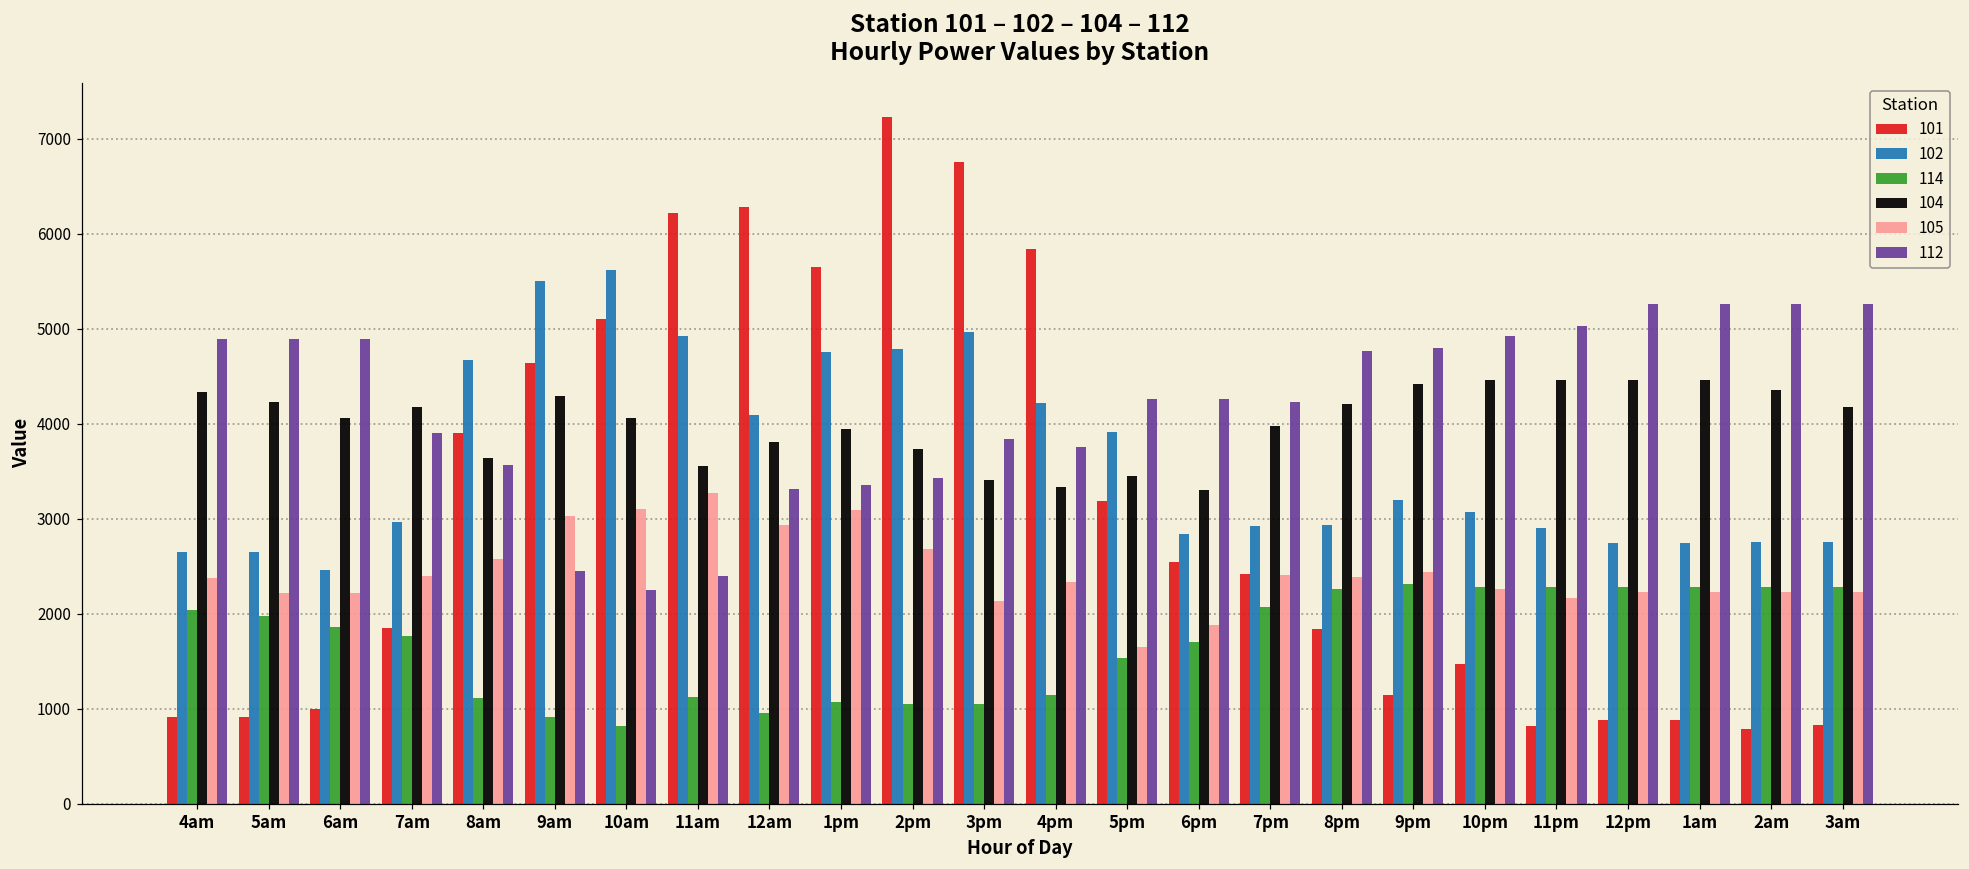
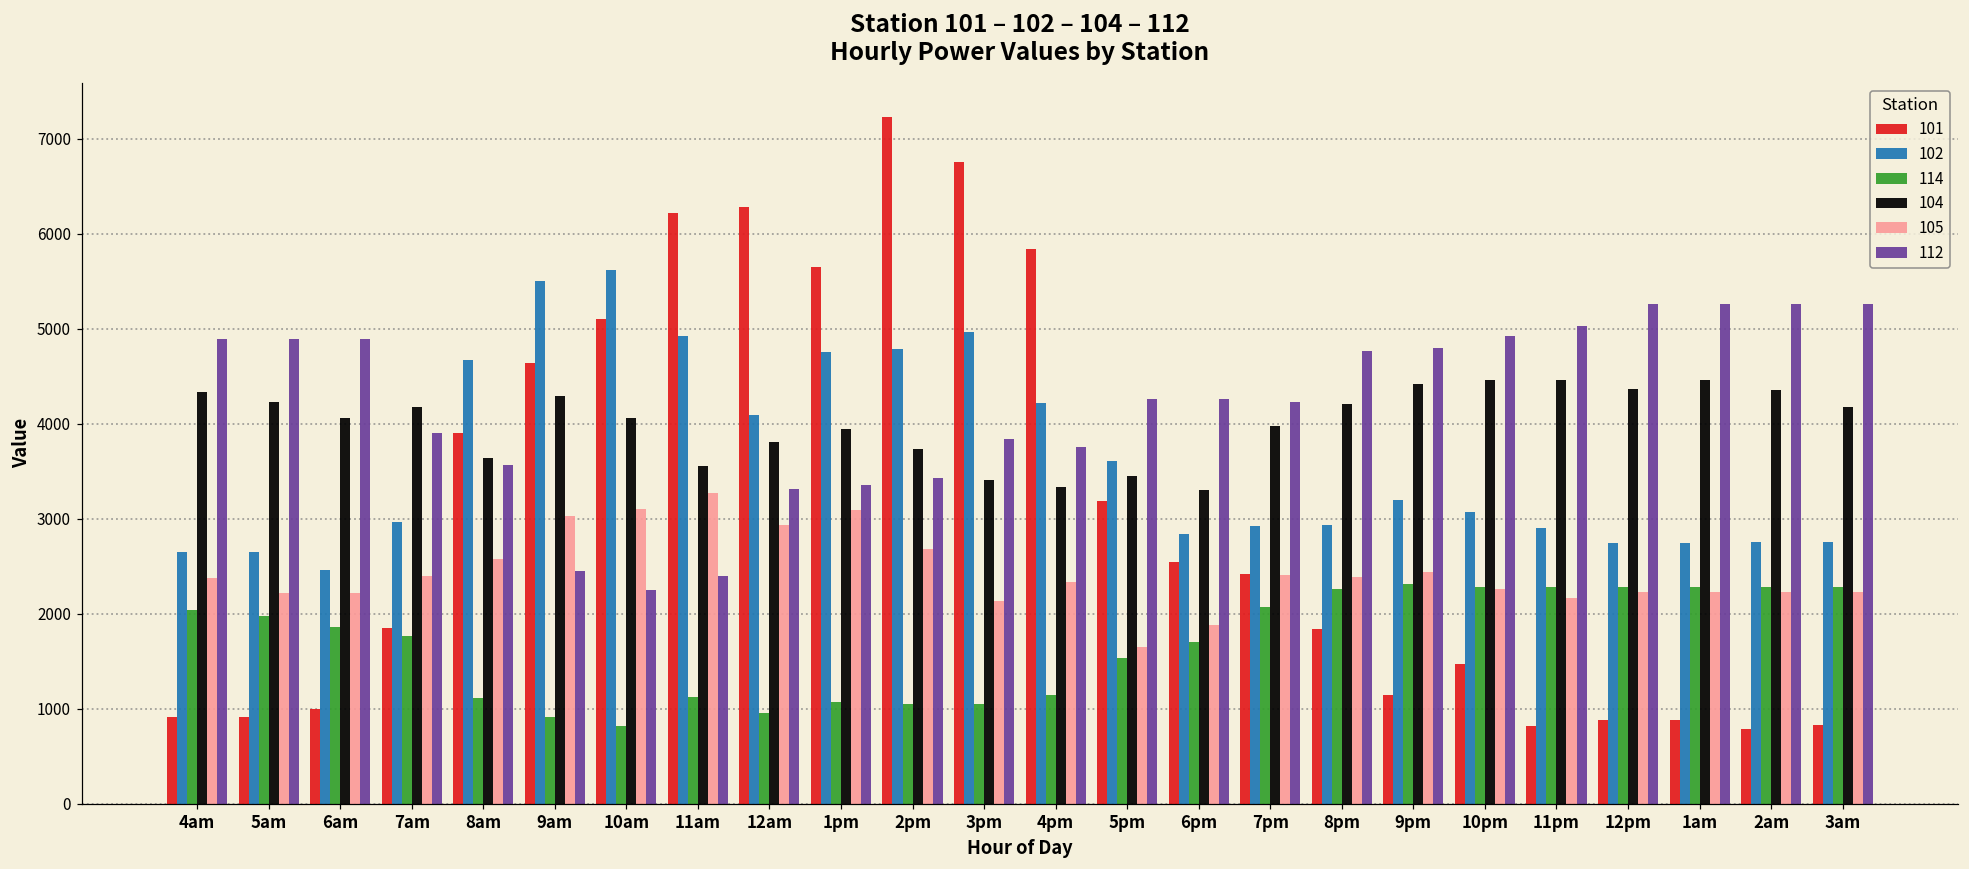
  {
    "101": {
      "4am": 900,
      "5am": 900,
      "6am": 1000,
      "7am": 1800,
      "8am": 3900,
      "9am": 4600,
      "10am": 5100,
      "11am": 6200,
      "12am": 6300,
      "1pm": 5600,
      "2pm": 7200,
      "3pm": 6800,
      "4pm": 5800,
      "5pm": 3200,
      "6pm": 2500,
      "7pm": 2400,
      "8pm": 1800,
      "9pm": 1100,
      "10pm": 1500,
      "11pm": 800,
      "12pm": 900,
      "1am": 900,
      "2am": 800,
      "3am": 800
    },
    "102": {
      "4am": 2700,
      "5am": 2600,
      "6am": 2500,
      "7am": 3000,
      "8am": 4700,
      "9am": 5500,
      "10am": 5600,
      "11am": 4900,
      "12am": 4100,
      "1pm": 4800,
      "2pm": 4800,
      "3pm": 5000,
      "4pm": 4200,
-     "5pm": 3900,
+     "5pm": 3600,
      "6pm": 2800,
      "7pm": 2900,
      "8pm": 2900,
      "9pm": 3200,
      "10pm": 3100,
      "11pm": 2900,
      "12pm": 2700,
      "1am": 2700,
      "2am": 2800,
      "3am": 2800
    },
    "114": {
      "4am": 2000,
      "5am": 2000,
      "6am": 1900,
      "7am": 1800,
      "8am": 1100,
      "9am": 900,
      "10am": 800,
      "11am": 1100,
      "12am": 1000,
      "1pm": 1100,
      "2pm": 1000,
      "3pm": 1000,
      "4pm": 1100,
      "5pm": 1500,
      "6pm": 1700,
      "7pm": 2100,
      "8pm": 2300,
      "9pm": 2300,
      "10pm": 2300,
      "11pm": 2300,
      "12pm": 2300,
      "1am": 2300,
      "2am": 2300,
      "3am": 2300
    },
    "104": {
      "4am": 4300,
      "5am": 4200,
      "6am": 4100,
      "7am": 4200,
      "8am": 3600,
      "9am": 4300,
      "10am": 4100,
      "11am": 3600,
      "12am": 3800,
      "1pm": 3900,
      "2pm": 3700,
      "3pm": 3400,
      "4pm": 3300,
      "5pm": 3500,
      "6pm": 3300,
      "7pm": 4000,
      "8pm": 4200,
      "9pm": 4400,
      "10pm": 4500,
      "11pm": 4500,
-     "12pm": 4500,
+     "12pm": 4400,
      "1am": 4500,
      "2am": 4400,
      "3am": 4200
    },
    "105": {
      "4am": 2400,
      "5am": 2200,
      "6am": 2200,
      "7am": 2400,
      "8am": 2600,
      "9am": 3000,
      "10am": 3100,
      "11am": 3300,
      "12am": 2900,
      "1pm": 3100,
      "2pm": 2700,
      "3pm": 2100,
      "4pm": 2300,
      "5pm": 1700,
      "6pm": 1900,
      "7pm": 2400,
      "8pm": 2400,
      "9pm": 2400,
      "10pm": 2300,
      "11pm": 2200,
      "12pm": 2200,
      "1am": 2200,
      "2am": 2200,
      "3am": 2200
    },
    "112": {
      "4am": 4900,
      "5am": 4900,
      "6am": 4900,
      "7am": 3900,
      "8am": 3600,
      "9am": 2400,
      "10am": 2200,
      "11am": 2400,
      "12am": 3300,
      "1pm": 3400,
      "2pm": 3400,
      "3pm": 3800,
      "4pm": 3800,
      "5pm": 4300,
      "6pm": 4300,
      "7pm": 4200,
      "8pm": 4800,
      "9pm": 4800,
      "10pm": 4900,
      "11pm": 5000,
      "12pm": 5300,
      "1am": 5300,
      "2am": 5300,
      "3am": 5300
    }
  }
